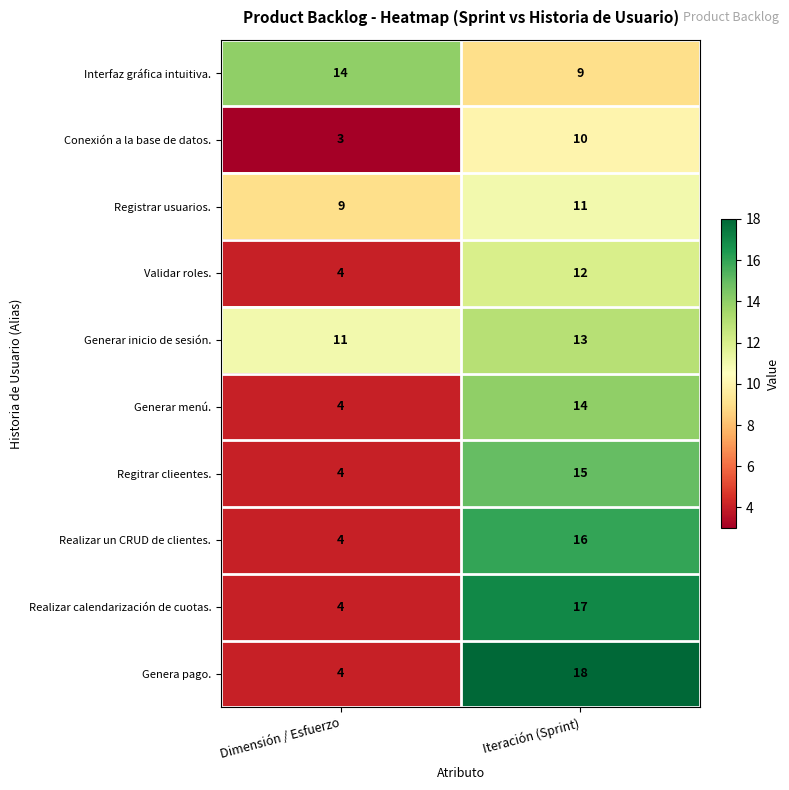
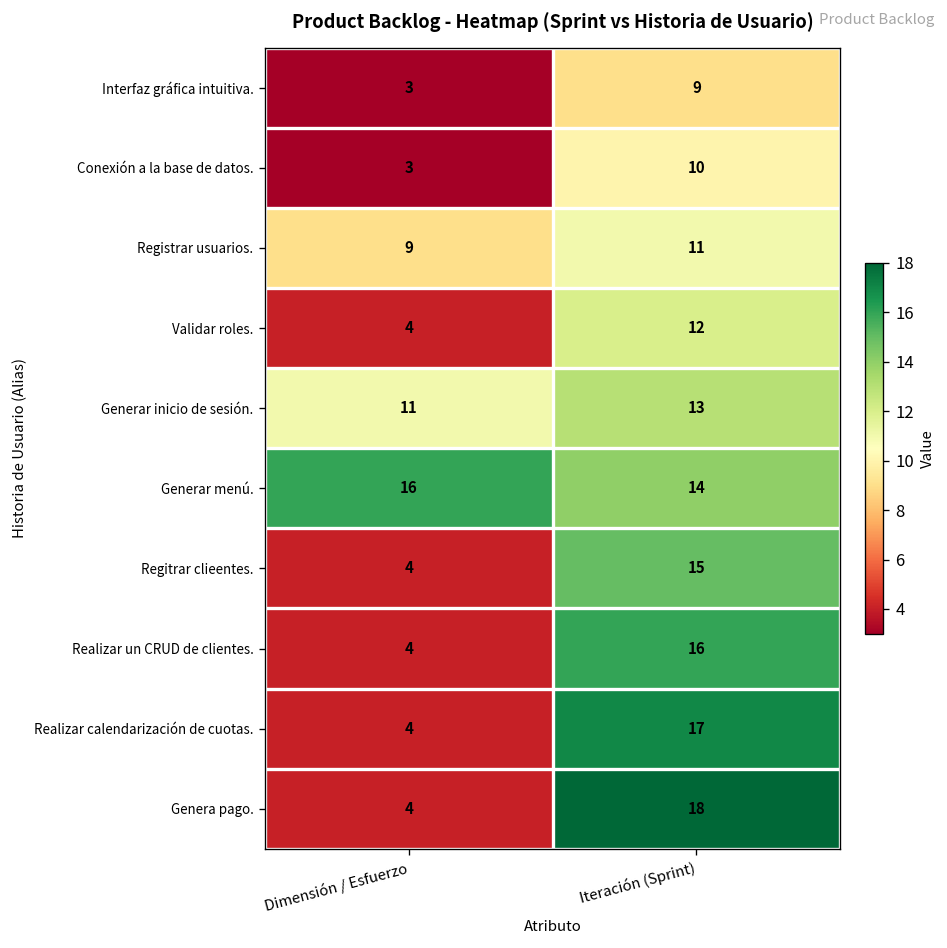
  {
    "Interfaz gráfica intuitiva.": {
-     "Dimensión / Esfuerzo": 14,
+     "Dimensión / Esfuerzo": 3,
      "Iteración (Sprint)": 9
    },
    "Conexión a la base de datos.": {
      "Dimensión / Esfuerzo": 3,
      "Iteración (Sprint)": 10
    },
    "Registrar usuarios.": {
      "Dimensión / Esfuerzo": 9,
      "Iteración (Sprint)": 11
    },
    "Validar roles.": {
      "Dimensión / Esfuerzo": 4,
      "Iteración (Sprint)": 12
    },
    "Generar inicio de sesión.": {
      "Dimensión / Esfuerzo": 11,
      "Iteración (Sprint)": 13
    },
    "Generar menú.": {
-     "Dimensión / Esfuerzo": 4,
+     "Dimensión / Esfuerzo": 16,
      "Iteración (Sprint)": 14
    },
    "Regitrar clieentes.": {
      "Dimensión / Esfuerzo": 4,
      "Iteración (Sprint)": 15
    },
    "Realizar un CRUD de clientes.": {
      "Dimensión / Esfuerzo": 4,
      "Iteración (Sprint)": 16
    },
    "Realizar calendarización de cuotas.": {
      "Dimensión / Esfuerzo": 4,
      "Iteración (Sprint)": 17
    },
    "Genera pago.": {
      "Dimensión / Esfuerzo": 4,
      "Iteración (Sprint)": 18
    }
  }
